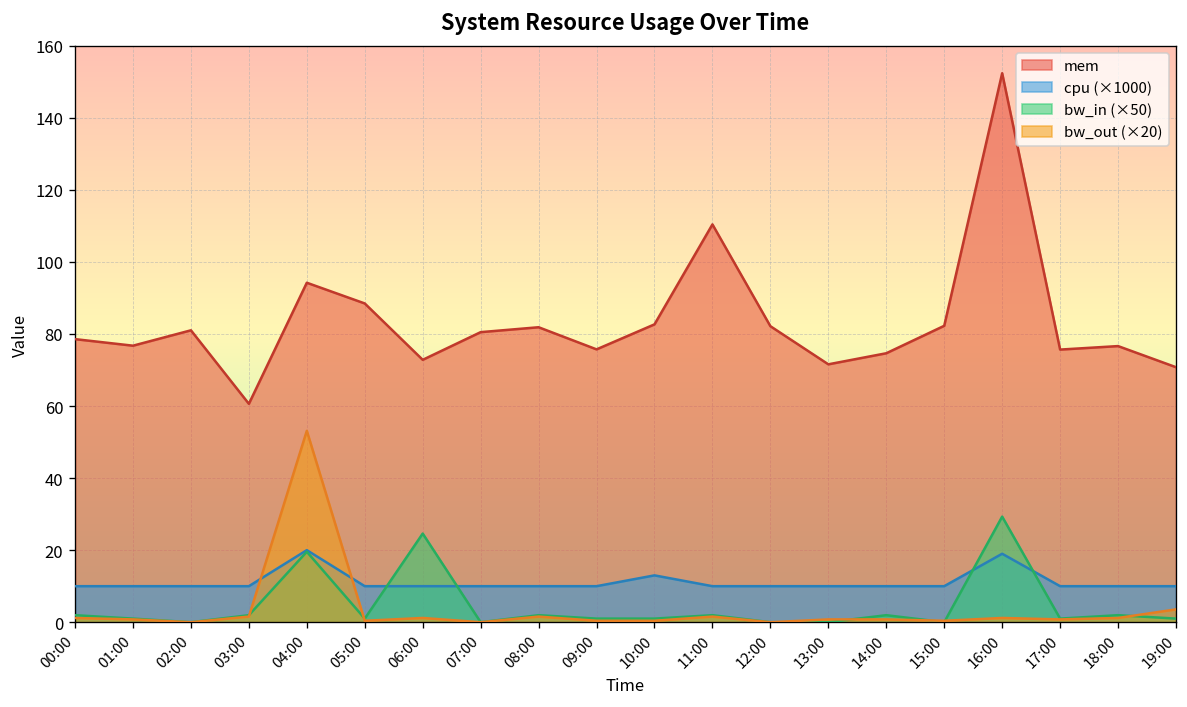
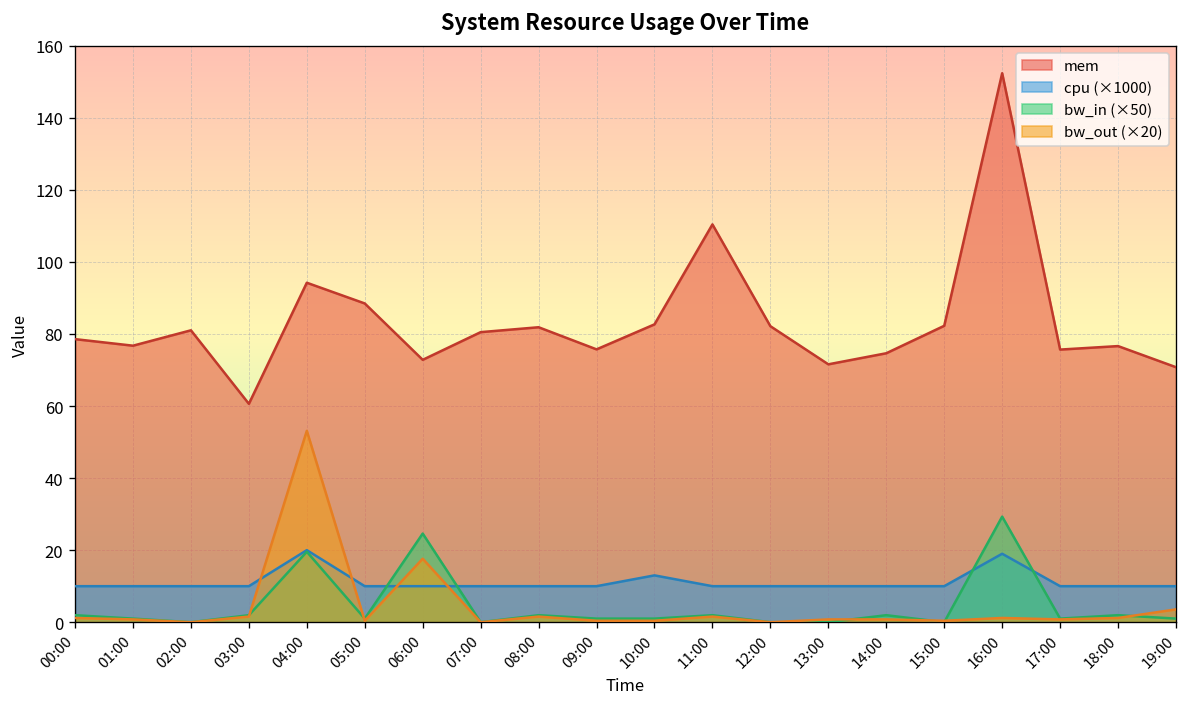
  {
    "mem": {
      "00:00": 79,
      "01:00": 77,
      "02:00": 81,
      "03:00": 61,
      "04:00": 94,
      "05:00": 88,
      "06:00": 73,
      "07:00": 81,
      "08:00": 82,
      "09:00": 76,
      "10:00": 83,
      "11:00": 110,
      "12:00": 82,
      "13:00": 72,
      "14:00": 75,
      "15:00": 82,
      "16:00": 152,
      "17:00": 76,
      "18:00": 77,
      "19:00": 71
    },
    "cpu (×1000)": {
      "00:00": 10,
      "01:00": 10,
      "02:00": 10,
      "03:00": 10,
      "05:00": 10,
      "06:00": 10,
      "07:00": 10,
      "08:00": 10,
      "09:00": 10,
      "10:00": 13,
      "11:00": 10,
      "12:00": 10,
      "13:00": 10,
      "14:00": 10,
      "15:00": 10,
      "16:00": 19,
      "17:00": 10,
      "18:00": 10,
      "19:00": 10
    },
    "bw_in (×50)": {
      "06:00": 25,
      "14:00": 2,
      "16:00": 29,
      "19:00": 1
    },
    "bw_out (×20)": {
      "04:00": 53,
-     "06:00": 1,
+     "06:00": 18,
      "14:00": 1,
      "16:00": 1,
      "19:00": 4
    }
  }
